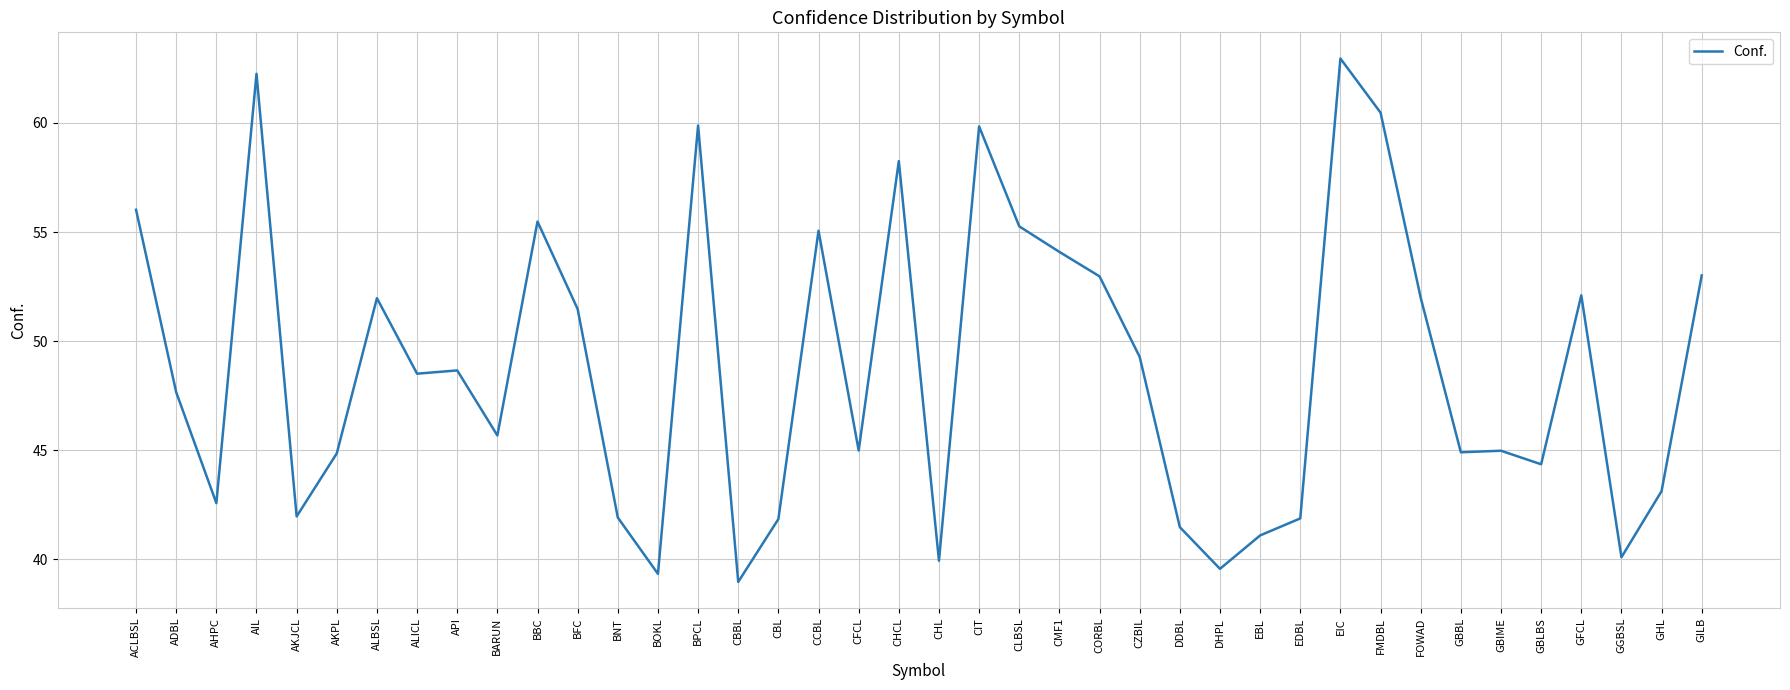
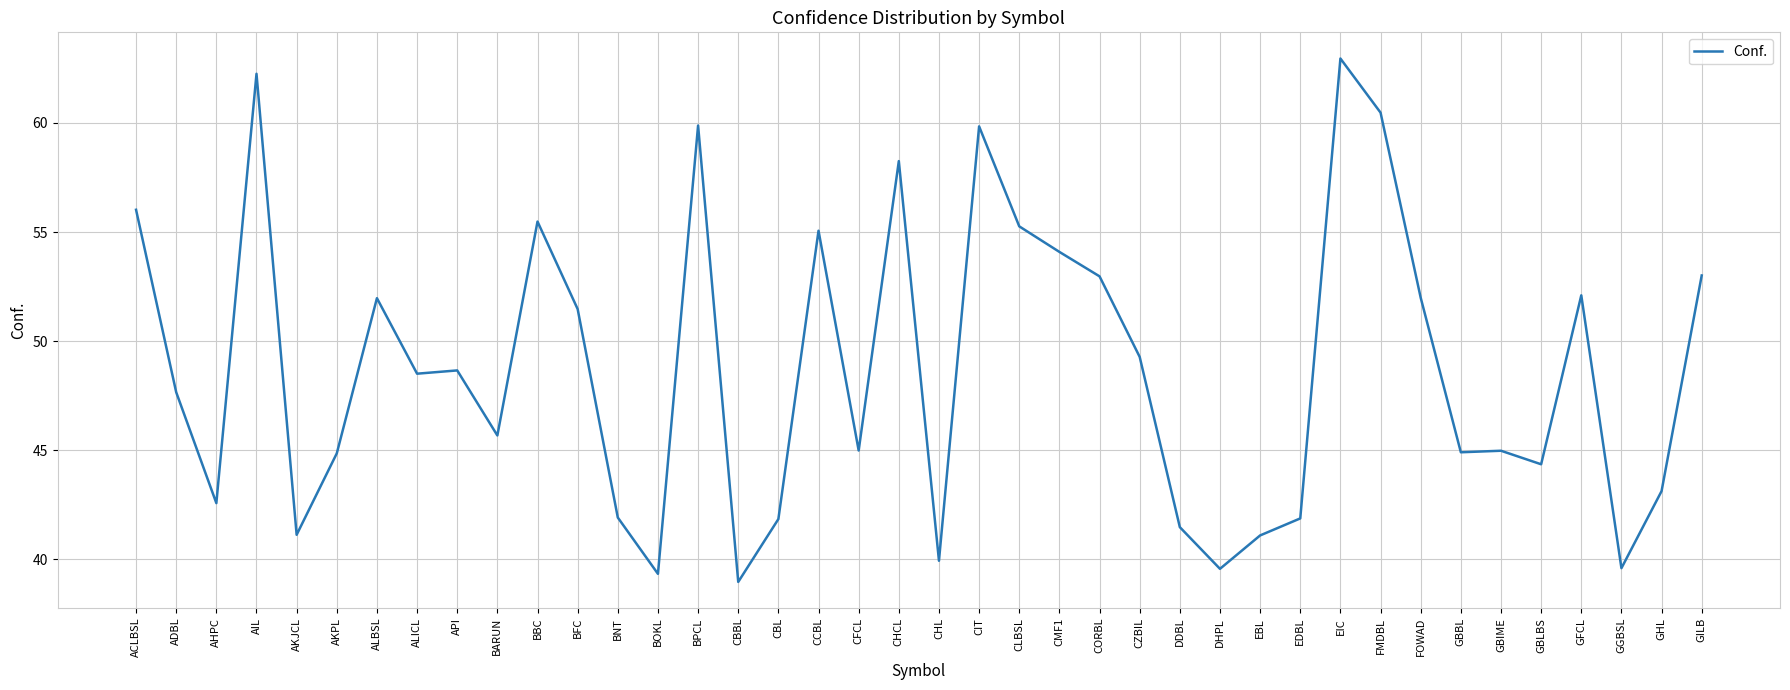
  {
    "ACLBSL": 56.0,
    "ADBL": 47.7,
    "AHPC": 42.6,
    "AIL": 62.3,
-   "AKJCL": 42.0,
+   "AKJCL": 41.1,
    "AKPL": 44.9,
    "ALBSL": 52.0,
    "ALICL": 48.5,
    "API": 48.7,
    "BARUN": 45.7,
    "BBC": 55.5,
    "BFC": 51.5,
    "BNT": 41.9,
    "BOKL": 39.3,
    "BPCL": 59.9,
    "CBBL": 39.0,
    "CBL": 41.9,
    "CCBL": 55.1,
    "CFCL": 45.0,
    "CHCL": 58.3,
    "CHL": 39.9,
    "CIT": 59.8,
    "CLBSL": 55.3,
    "CMF1": 54.1,
    "CORBL": 53.0,
    "CZBIL": 49.3,
    "DDBL": 41.5,
    "DHPL": 39.6,
    "EBL": 41.1,
    "EDBL": 41.9,
    "EIC": 63.0,
    "FMDBL": 60.5,
    "FOWAD": 52.0,
    "GBBL": 44.9,
    "GBIME": 45.0,
    "GBLBS": 44.4,
    "GFCL": 52.1,
-   "GGBSL": 40.1,
+   "GGBSL": 39.6,
    "GHL": 43.1,
    "GILB": 53.0
  }
